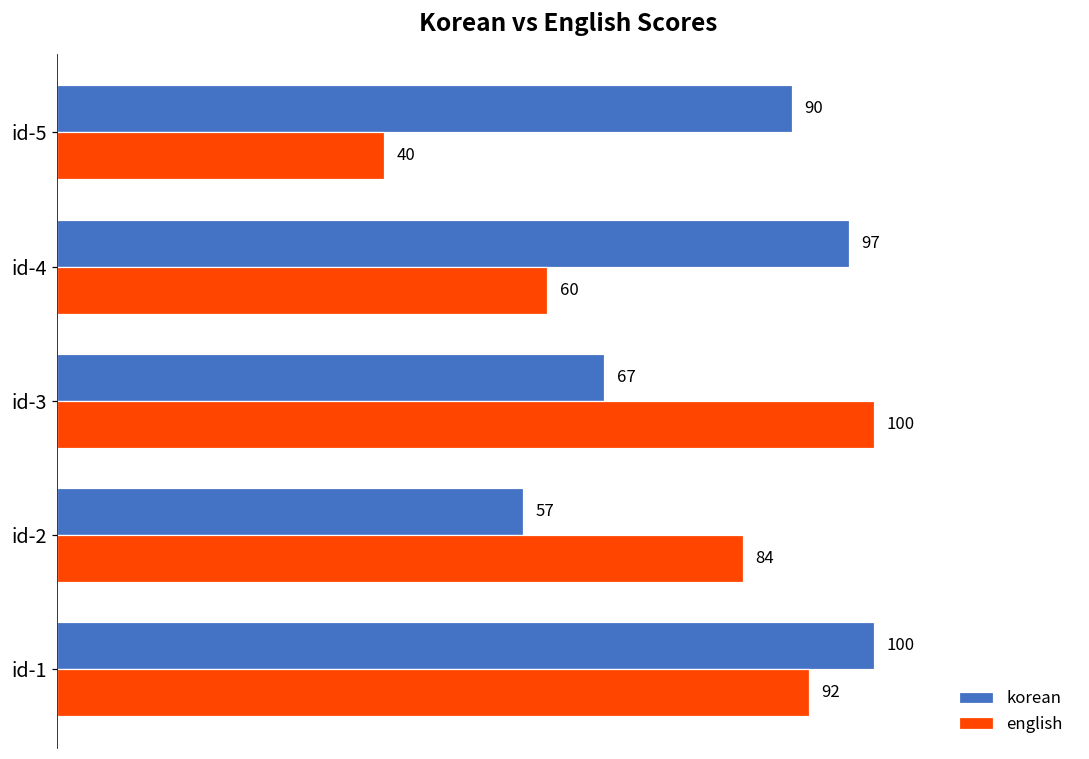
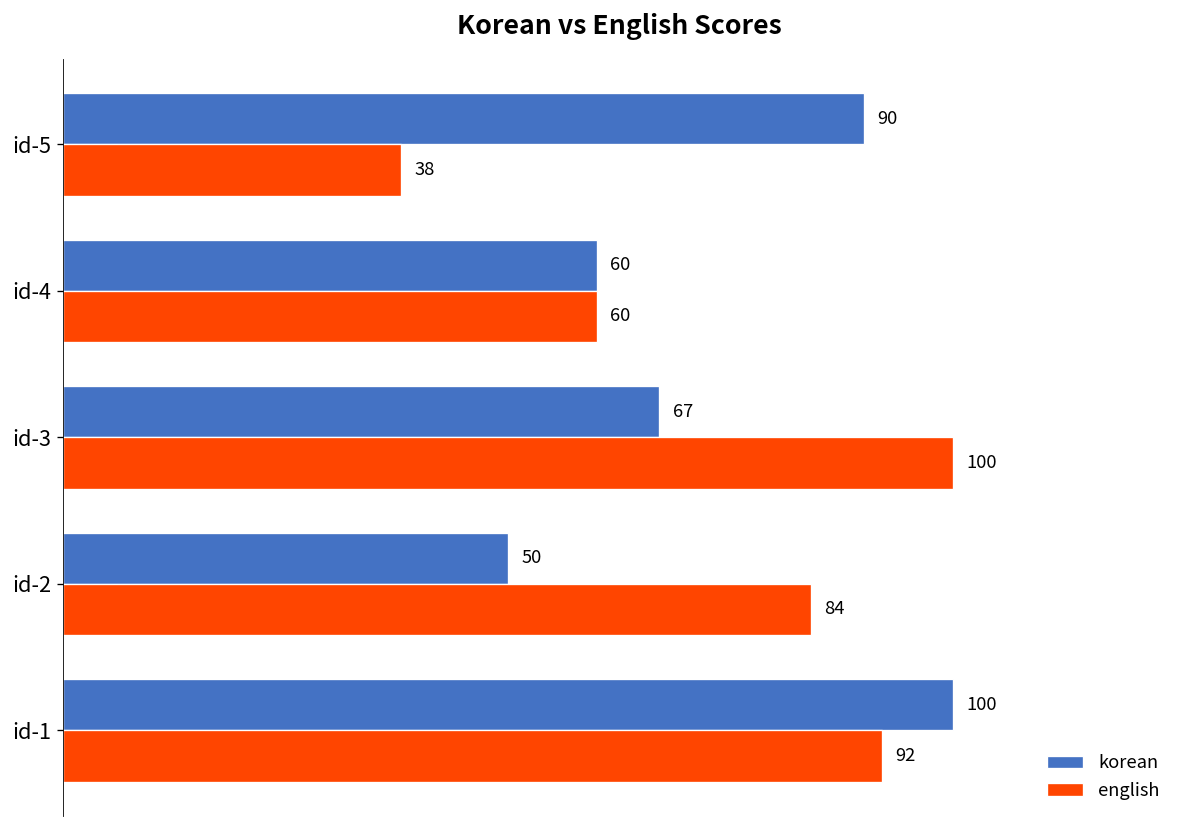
  {
    "korean": {
      "id-5": 90,
-     "id-4": 97,
+     "id-4": 60,
      "id-3": 67,
-     "id-2": 57,
+     "id-2": 50,
      "id-1": 100
    },
    "english": {
-     "id-5": 40,
+     "id-5": 38,
      "id-4": 60,
      "id-3": 100,
      "id-2": 84,
      "id-1": 92
    }
  }
